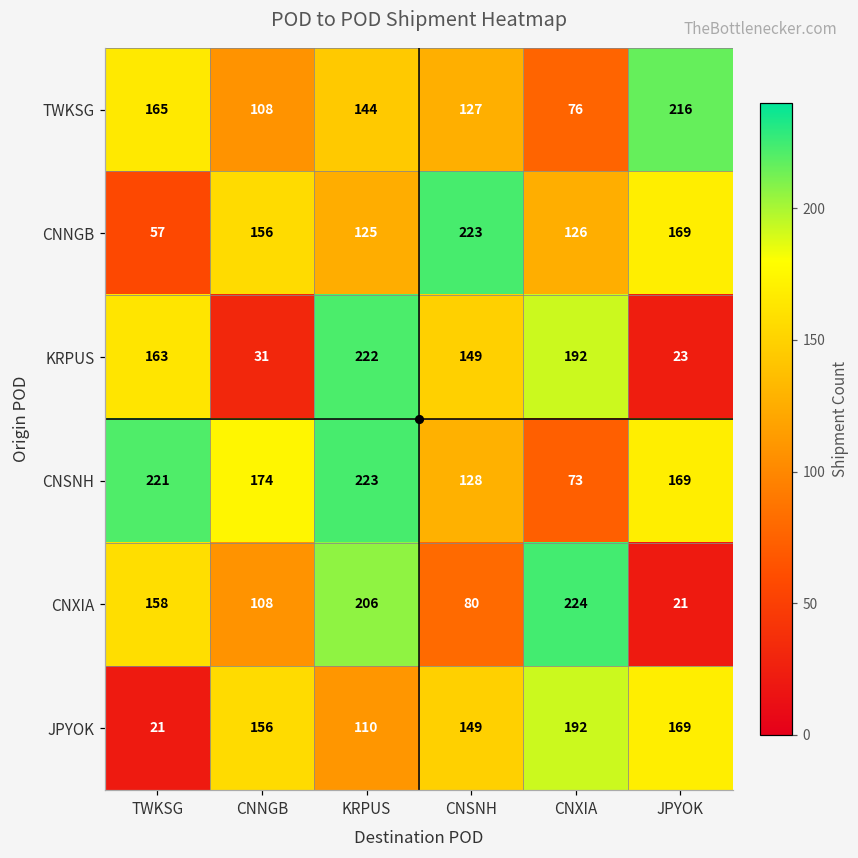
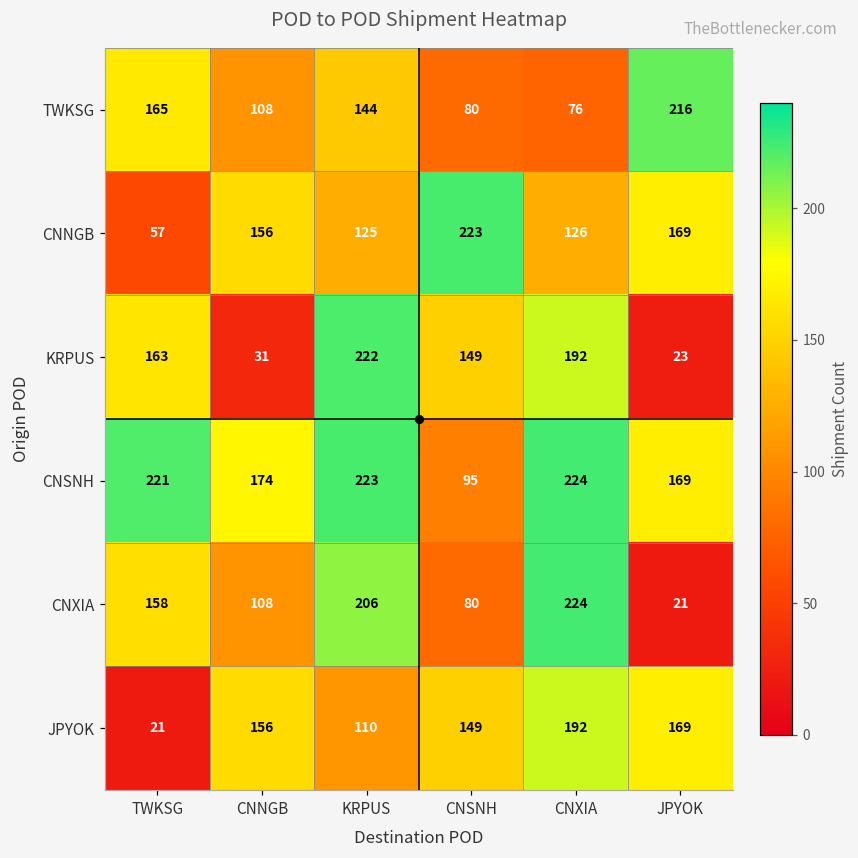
  {
    "TWKSG": {
      "TWKSG": 165,
      "CNNGB": 108,
      "KRPUS": 144,
-     "CNSNH": 127,
+     "CNSNH": 80,
      "CNXIA": 76,
      "JPYOK": 216
    },
    "CNNGB": {
      "TWKSG": 57,
      "CNNGB": 156,
      "KRPUS": 125,
      "CNSNH": 223,
      "CNXIA": 126,
      "JPYOK": 169
    },
    "KRPUS": {
      "TWKSG": 163,
      "CNNGB": 31,
      "KRPUS": 222,
      "CNSNH": 149,
      "CNXIA": 192,
      "JPYOK": 23
    },
    "CNSNH": {
      "TWKSG": 221,
      "CNNGB": 174,
      "KRPUS": 223,
-     "CNSNH": 128,
-     "CNXIA": 73,
+     "CNSNH": 95,
+     "CNXIA": 224,
      "JPYOK": 169
    },
    "CNXIA": {
      "TWKSG": 158,
      "CNNGB": 108,
      "KRPUS": 206,
      "CNSNH": 80,
      "CNXIA": 224,
      "JPYOK": 21
    },
    "JPYOK": {
      "TWKSG": 21,
      "CNNGB": 156,
      "KRPUS": 110,
      "CNSNH": 149,
      "CNXIA": 192,
      "JPYOK": 169
    }
  }
